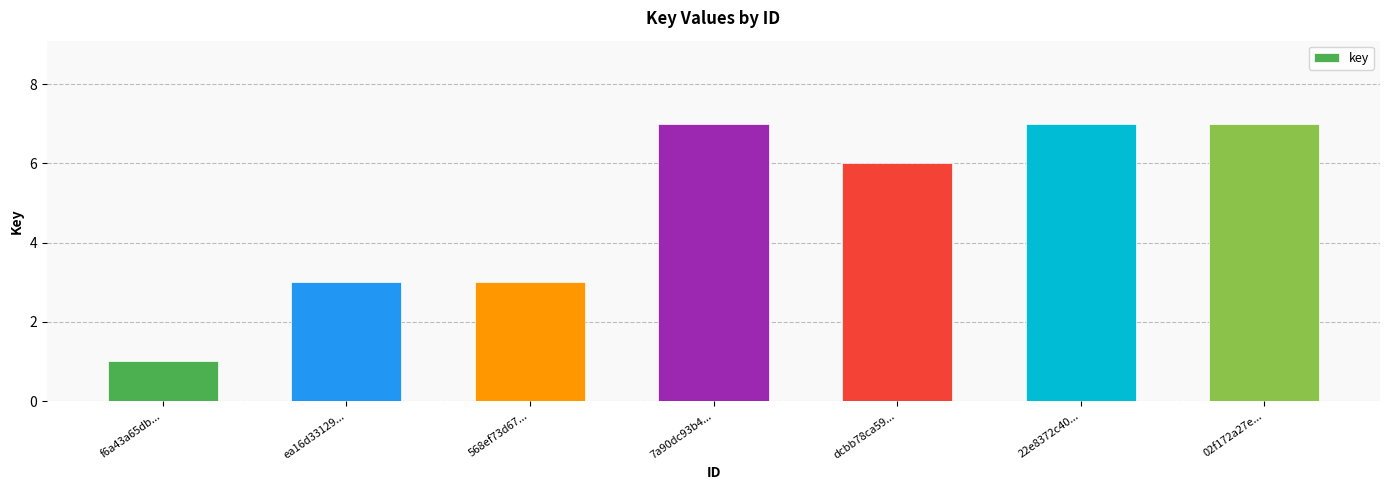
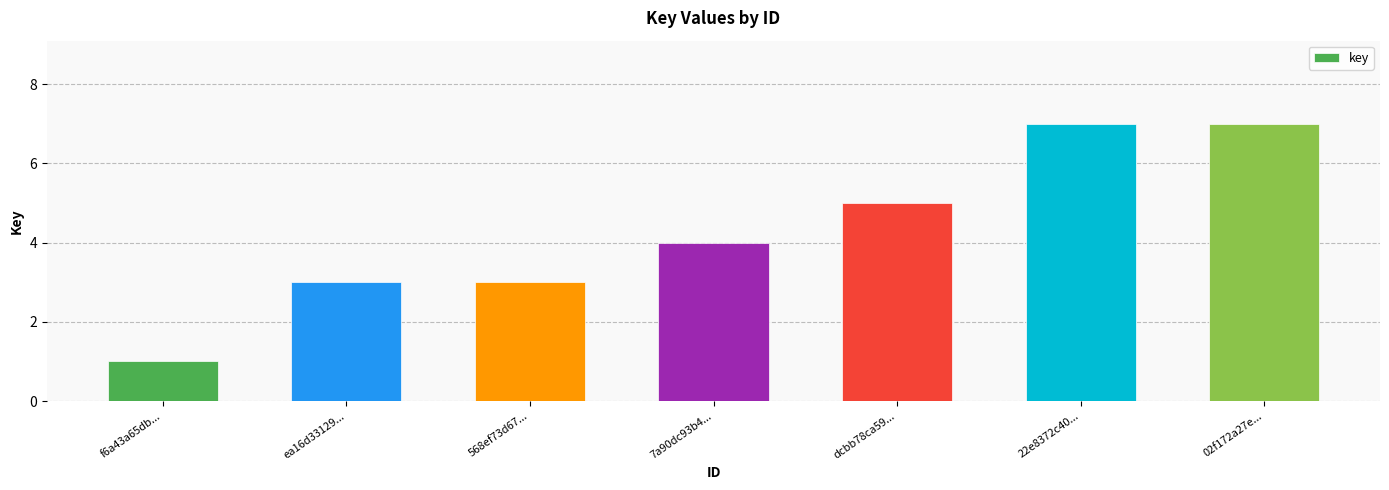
  {
    "f6a43a65db...": 1,
    "ea16d33129...": 3,
    "568ef73d67...": 3,
-   "7a90dc93b4...": 7,
-   "dcbb78ca59...": 6,
+   "7a90dc93b4...": 4,
+   "dcbb78ca59...": 5,
    "22e8372c40...": 7,
    "02f172a27e...": 7
  }
